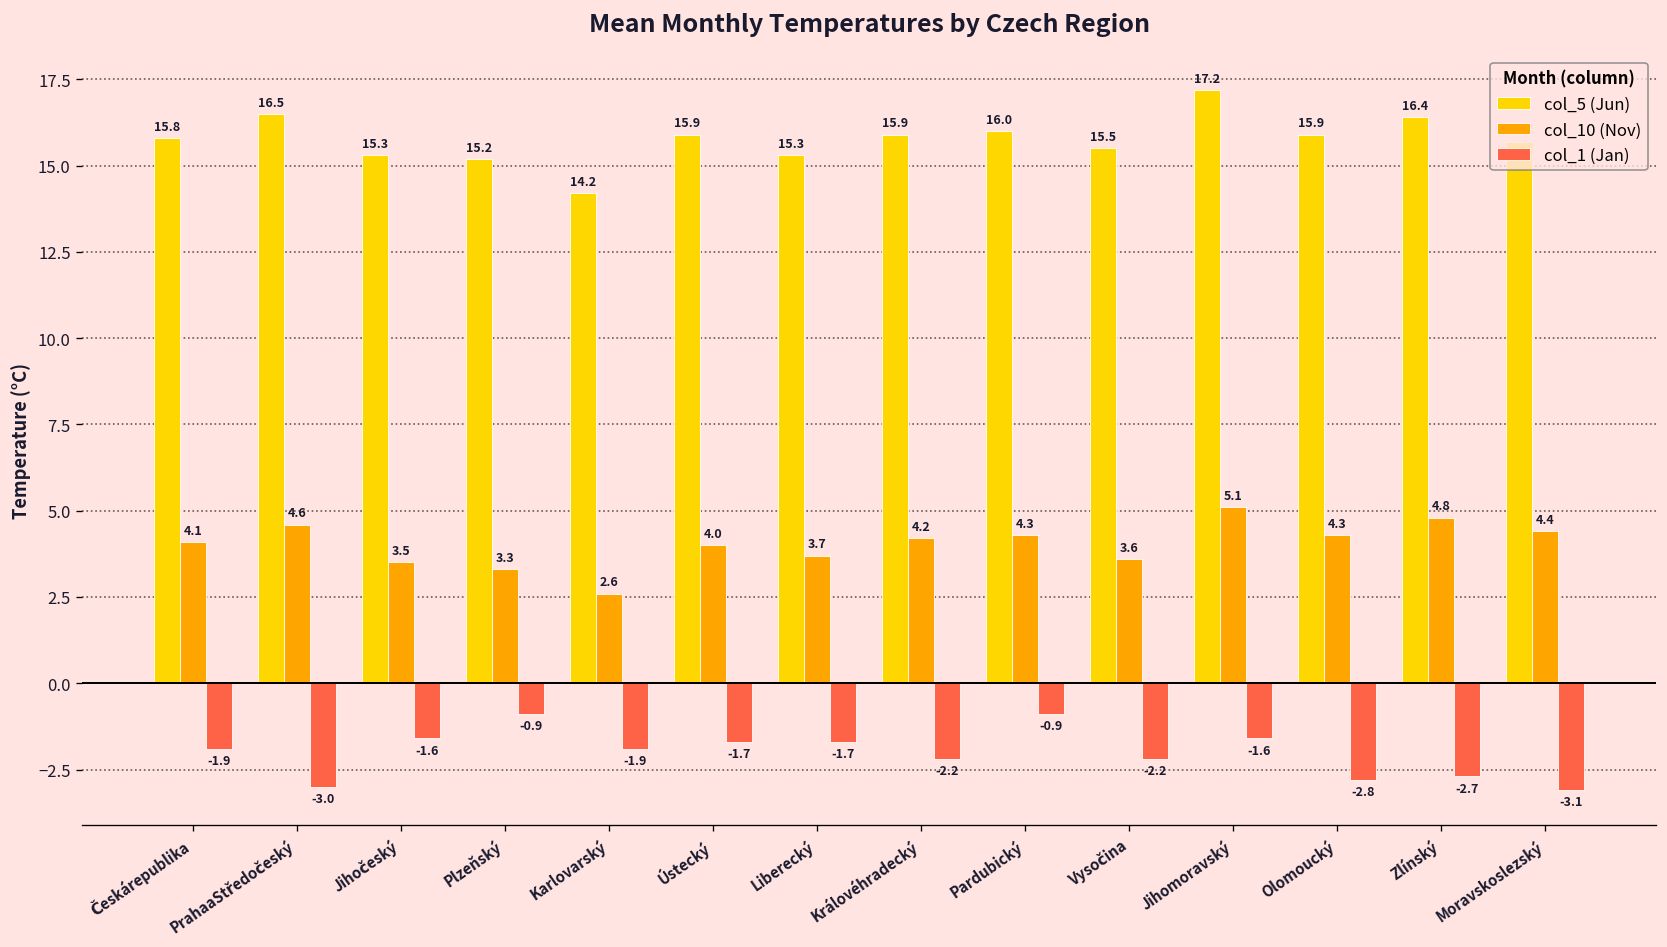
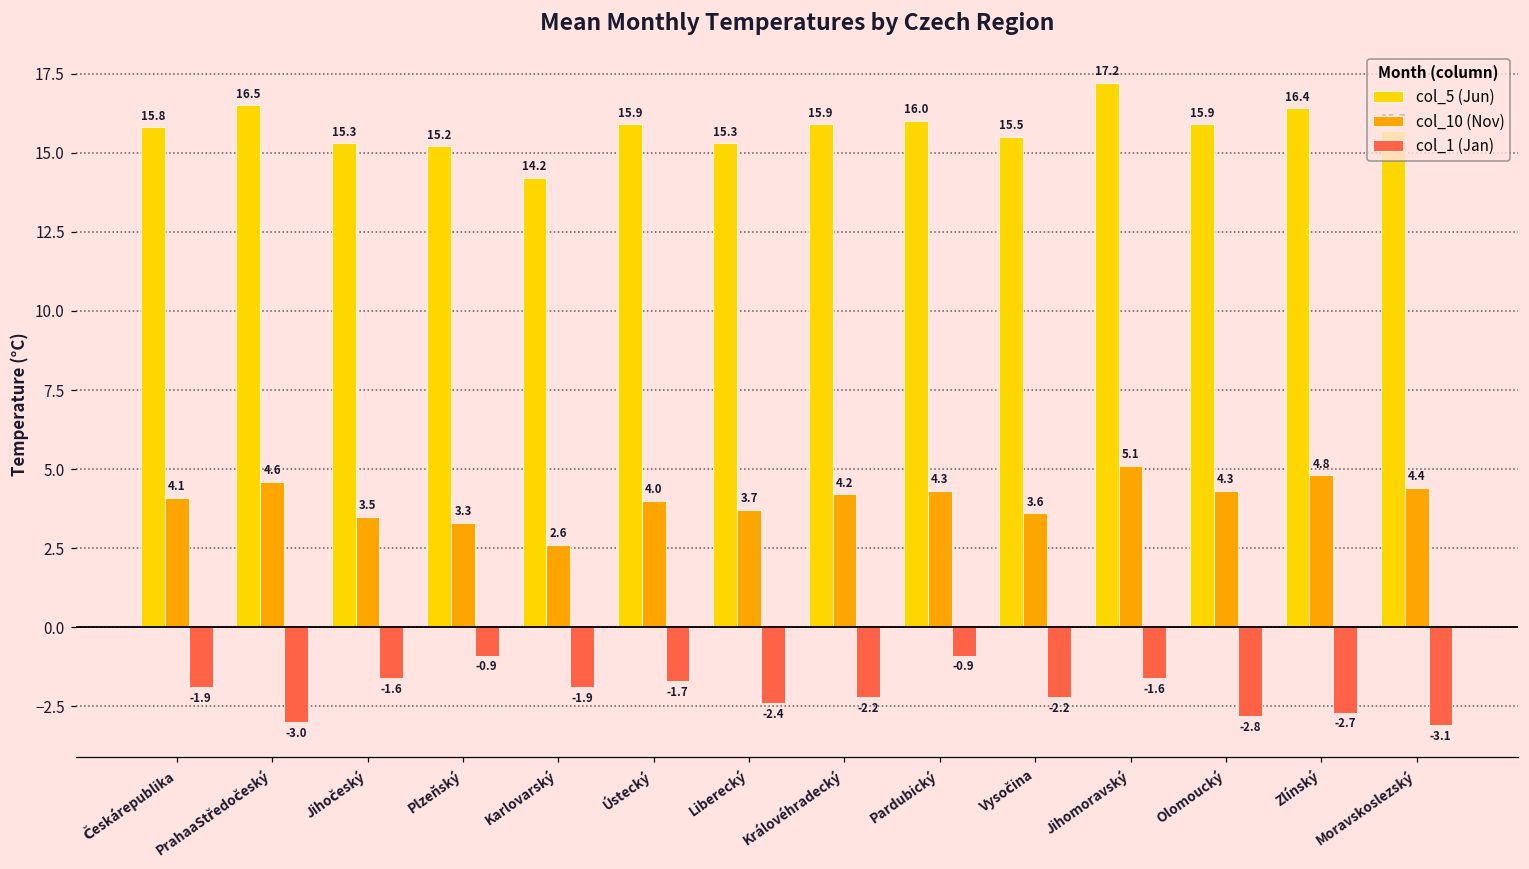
  {
    "col_1 (Jan)": {
      "Českárepublika": -1.9,
      "PrahaaStředočeský": -3.0,
      "Jihočeský": -1.6,
      "Plzeňský": -0.9,
      "Karlovarský": -1.9,
      "Ústecký": -1.7,
-     "Liberecký": -1.7,
+     "Liberecký": -2.4,
      "Královéhradecký": -2.2,
      "Pardubický": -0.9,
      "Vysočina": -2.2,
      "Jihomoravský": -1.6,
      "Olomoucký": -2.8,
      "Zlínský": -2.7,
      "Moravskoslezský": -3.1
    }
  }
